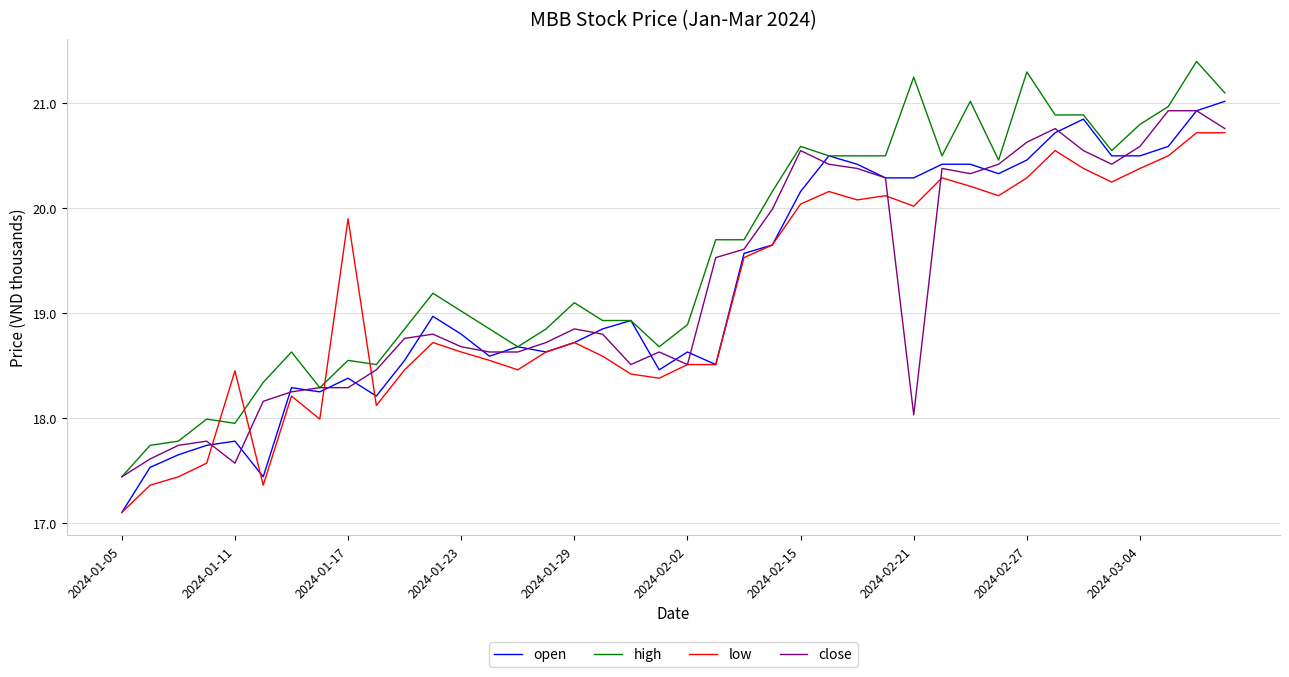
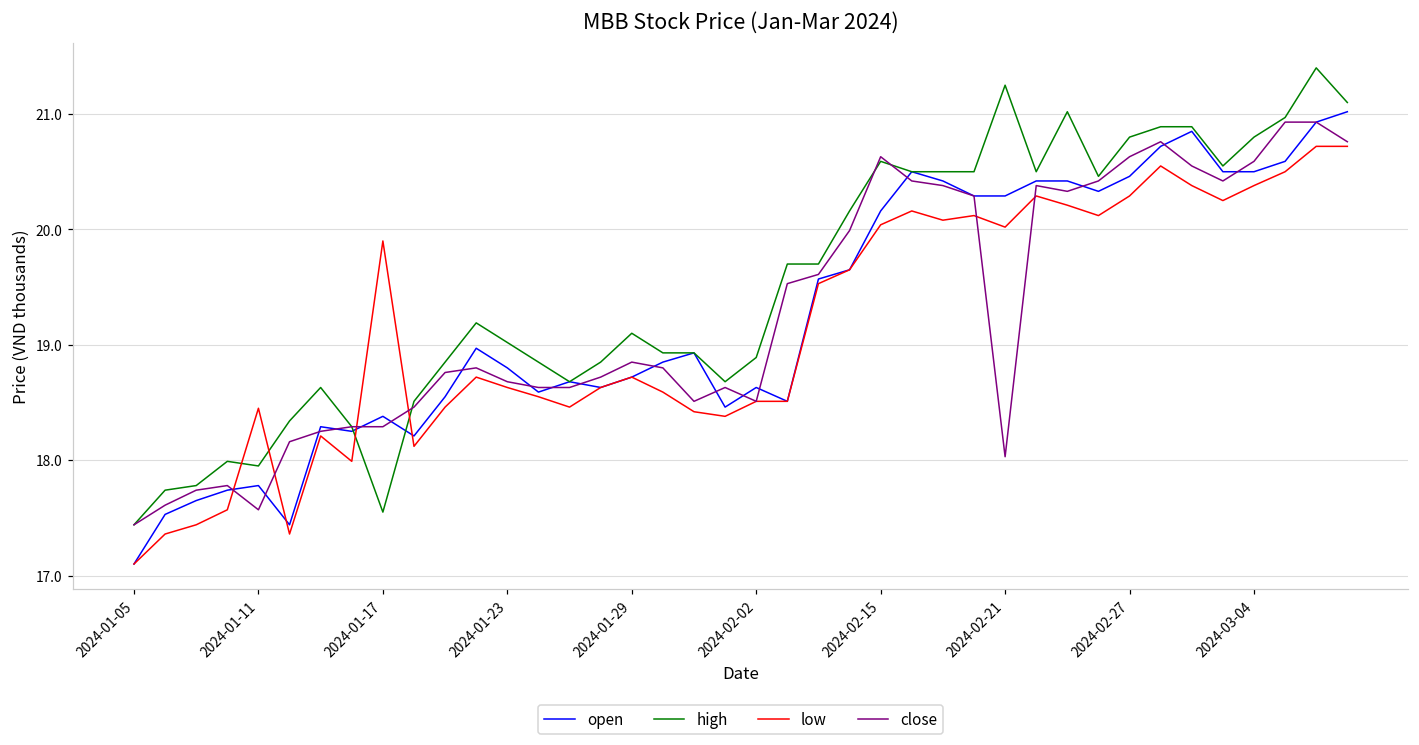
  {
    "open": {
      "2024-01-11": 17.78,
      "2024-01-17": 18.38,
      "2024-01-23": 18.80,
      "2024-02-02": 18.63,
      "2024-02-15": 20.16,
      "2024-02-21": 20.29,
      "2024-02-27": 20.46,
      "2024-03-04": 20.50
    },
    "high": {
      "2024-01-11": 17.95,
-     "2024-01-17": 18.55,
+     "2024-01-17": 17.55,
      "2024-01-23": 19.02,
      "2024-01-29": 19.10,
      "2024-02-02": 18.89,
      "2024-02-15": 20.59,
      "2024-02-21": 21.25,
-     "2024-02-27": 21.3,
+     "2024-02-27": 20.8,
      "2024-03-04": 20.80
    },
    "low": {
      "2024-01-11": 18.45,
      "2024-01-17": 19.90,
      "2024-01-23": 18.63,
      "2024-02-15": 20.04,
      "2024-02-21": 20.02,
      "2024-02-27": 20.29,
      "2024-03-04": 20.38
    },
    "close": {
      "2024-01-11": 17.57,
      "2024-01-17": 18.29,
      "2024-01-23": 18.68,
      "2024-01-29": 18.85,
-     "2024-02-15": 20.55,
+     "2024-02-15": 20.63,
      "2024-02-21": 18.03,
      "2024-02-27": 20.63,
      "2024-03-04": 20.59
    }
  }
